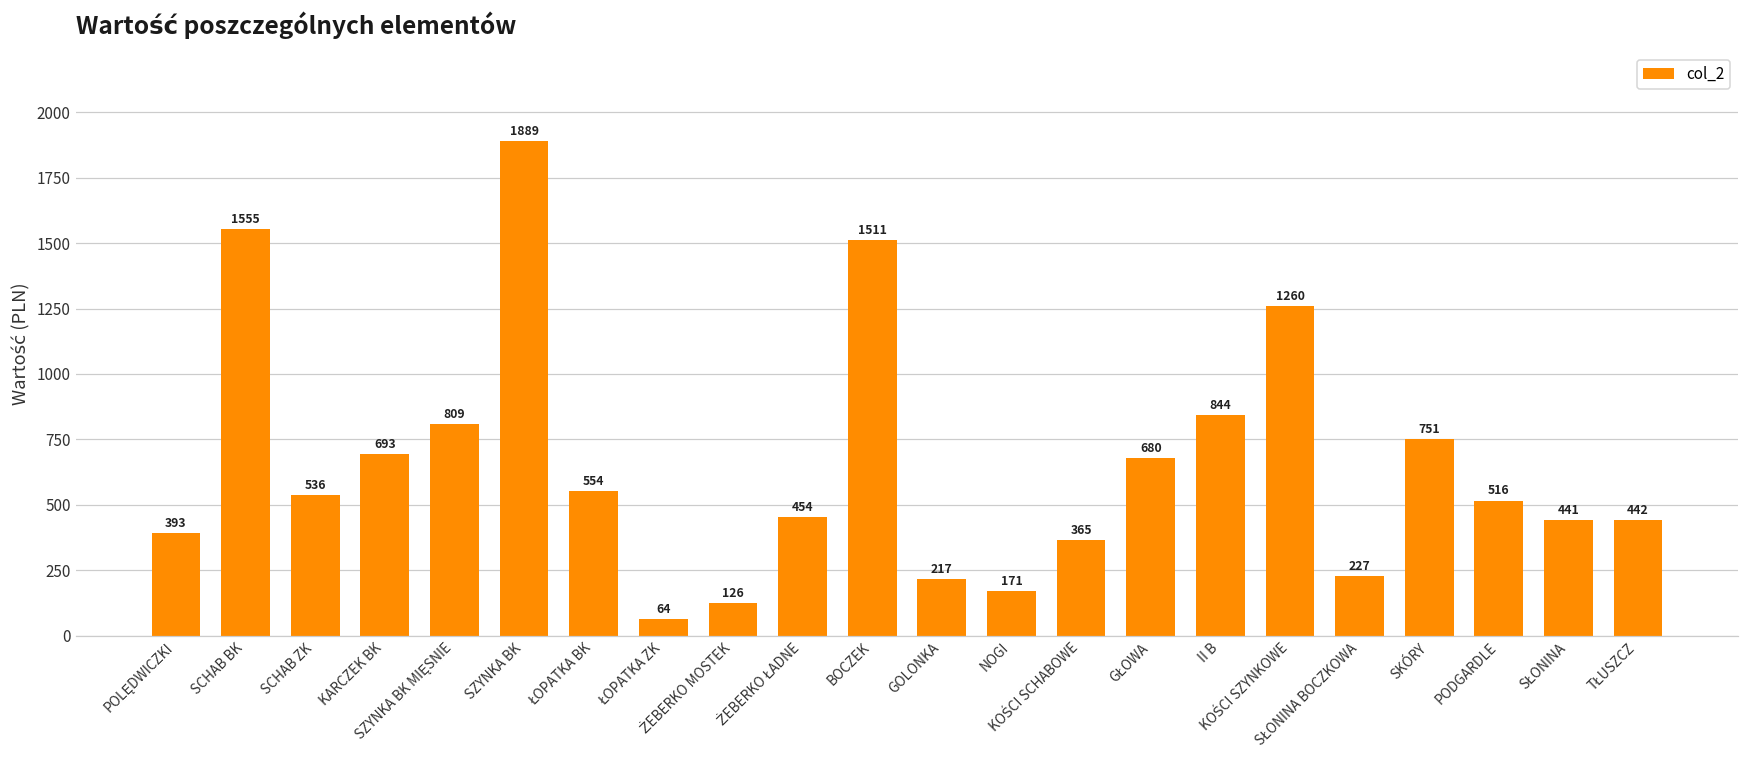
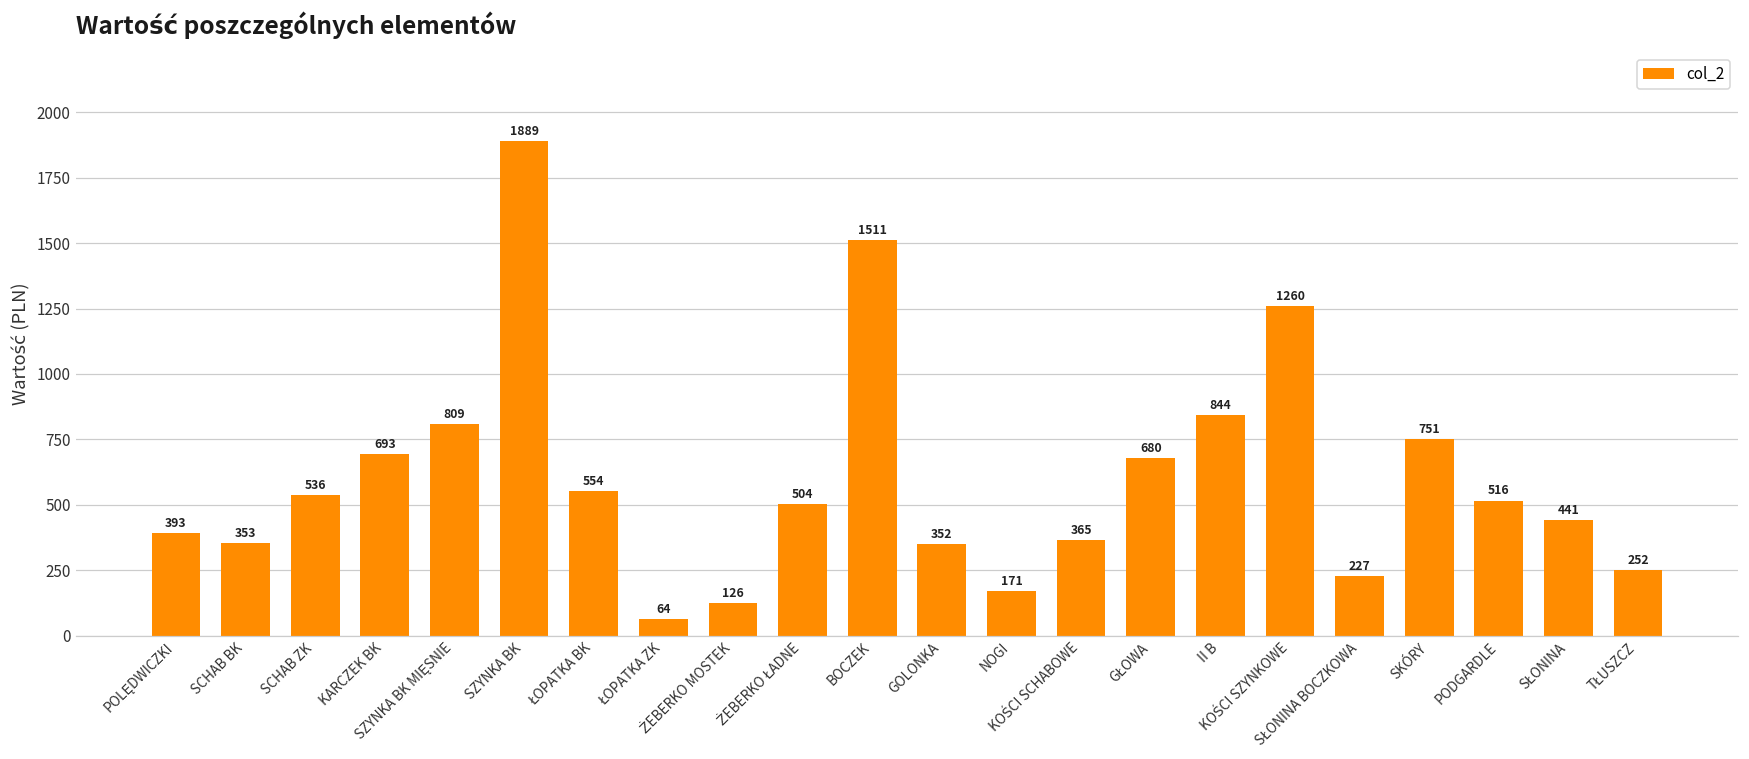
  {
    "POLĘDWICZKI": 393,
-   "SCHAB BK": 1555,
+   "SCHAB BK": 353,
    "SCHAB ZK": 536,
    "KARCZEK BK": 693,
    "SZYNKA BK MIĘSNIE": 809,
    "SZYNKA BK": 1889,
    "ŁOPATKA BK": 554,
    "ŁOPATKA ZK": 64,
    "ŻEBERKO MOSTEK": 126,
-   "ŻEBERKO ŁADNE": 454,
+   "ŻEBERKO ŁADNE": 504,
    "BOCZEK": 1511,
-   "GOLONKA": 217,
+   "GOLONKA": 352,
    "NOGI": 171,
    "KOŚCI SCHABOWE": 365,
    "GŁOWA": 680,
    "II B": 844,
    "KOŚCI SZYNKOWE": 1260,
    "SŁONINA BOCZKOWA": 227,
    "SKÓRY": 751,
    "PODGARDLE": 516,
    "SŁONINA": 441,
-   "TŁUSZCZ": 442
+   "TŁUSZCZ": 252
  }
